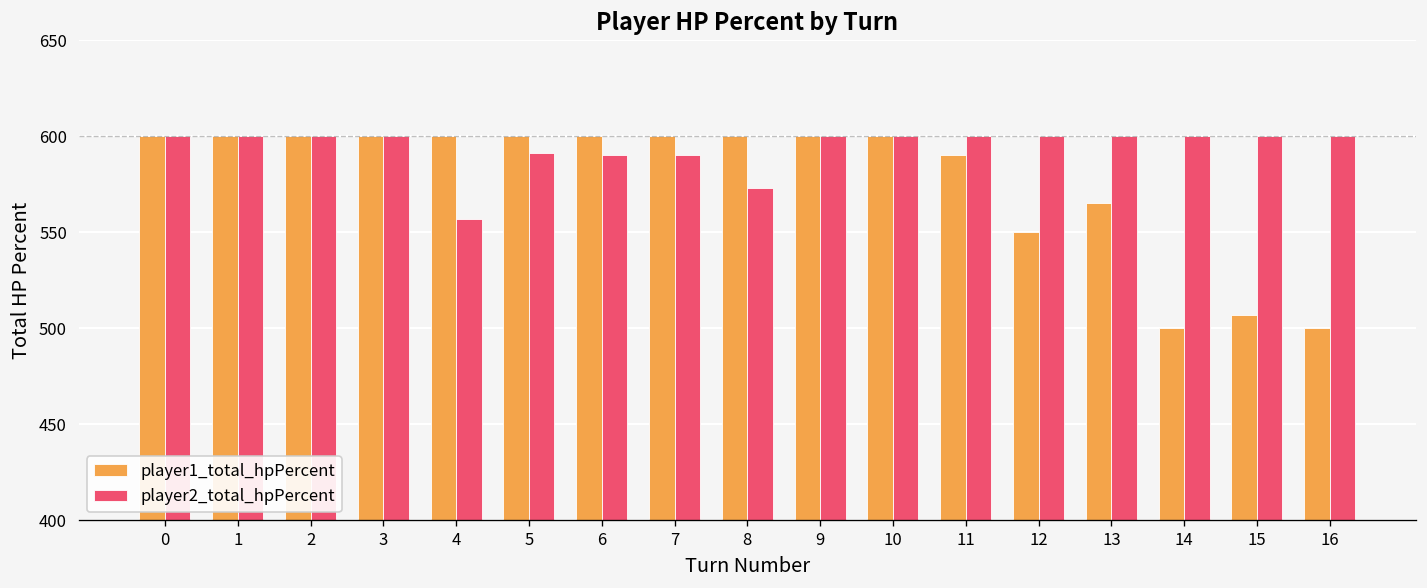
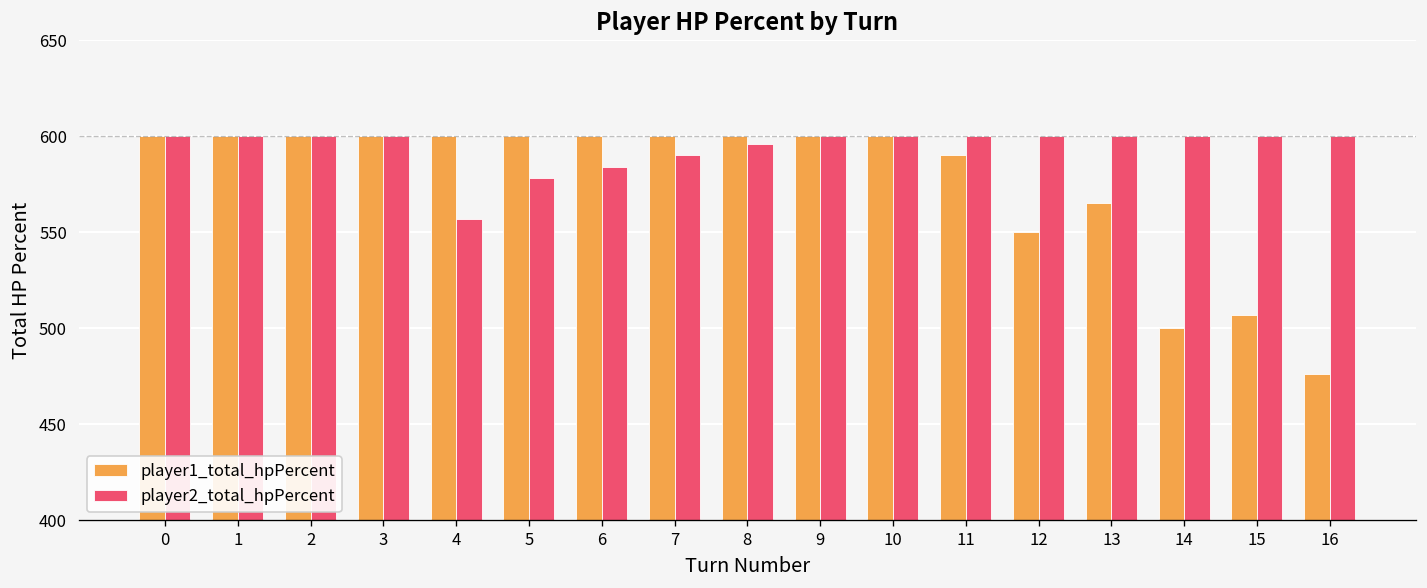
  {
    "player1_total_hpPercent": {
      "0": 600,
      "1": 600,
      "2": 600,
      "3": 600,
      "4": 600,
      "5": 600,
      "6": 600,
      "7": 600,
      "8": 600,
      "9": 600,
      "10": 600,
      "11": 590,
      "12": 550,
      "13": 565,
      "14": 500,
      "15": 507,
-     "16": 500
+     "16": 476
    },
    "player2_total_hpPercent": {
      "0": 600,
      "1": 600,
      "2": 600,
      "3": 600,
      "4": 557,
-     "5": 591,
-     "6": 590,
+     "5": 578,
+     "6": 584,
      "7": 590,
-     "8": 573,
+     "8": 596,
      "9": 600,
      "10": 600,
      "11": 600,
      "12": 600,
      "13": 600,
      "14": 600,
      "15": 600,
      "16": 600
    }
  }
